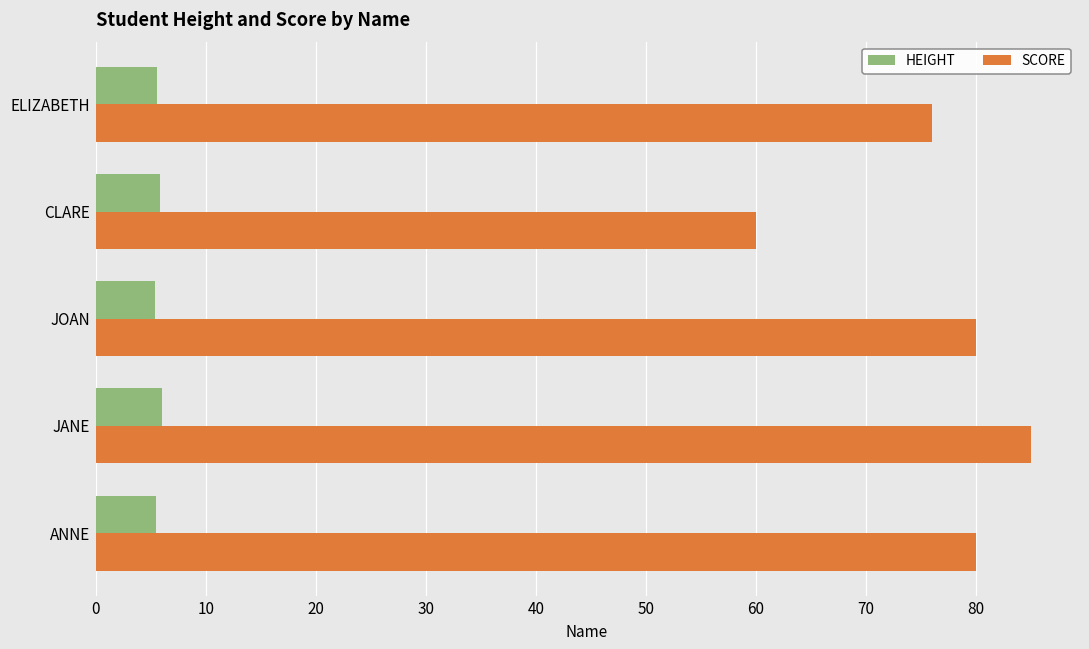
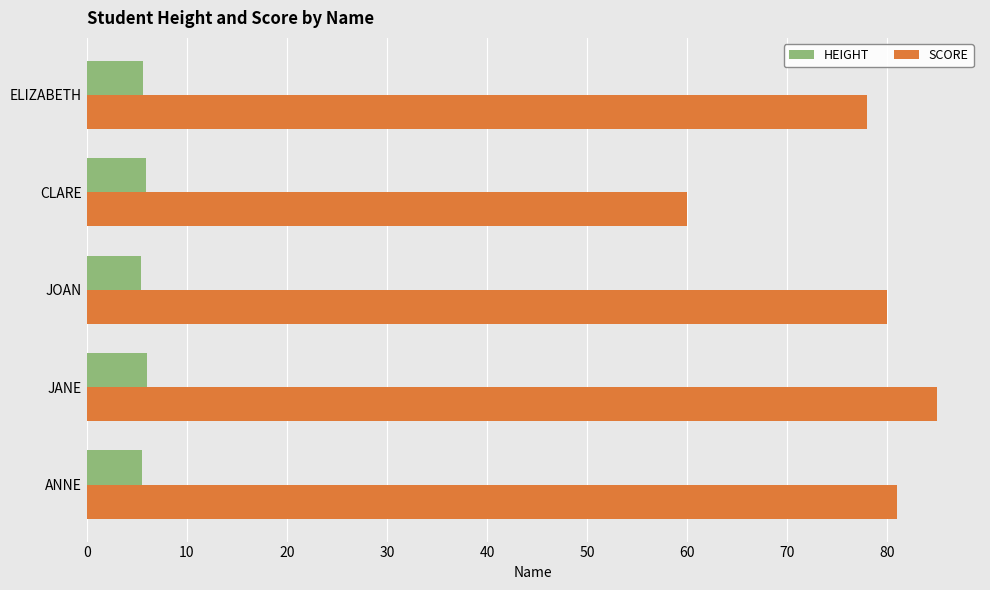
  {
    "HEIGHT": {
      "ELIZABETH": 5.6,
      "CLARE": 6,
      "JOAN": 5.4,
      "JANE": 6,
      "ANNE": 5.5
    },
    "SCORE": {
-     "ELIZABETH": 76,
+     "ELIZABETH": 78,
      "CLARE": 60,
      "JOAN": 80,
      "JANE": 85,
-     "ANNE": 80
+     "ANNE": 81
    }
  }
